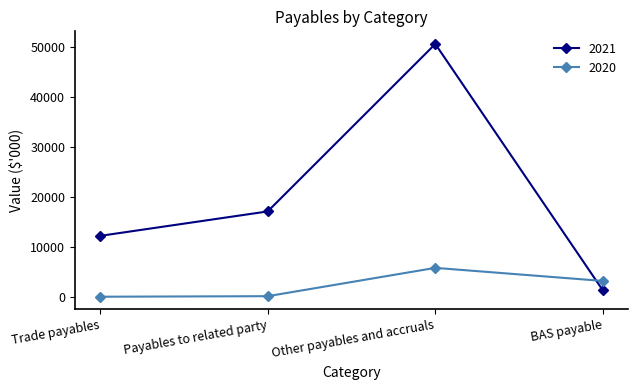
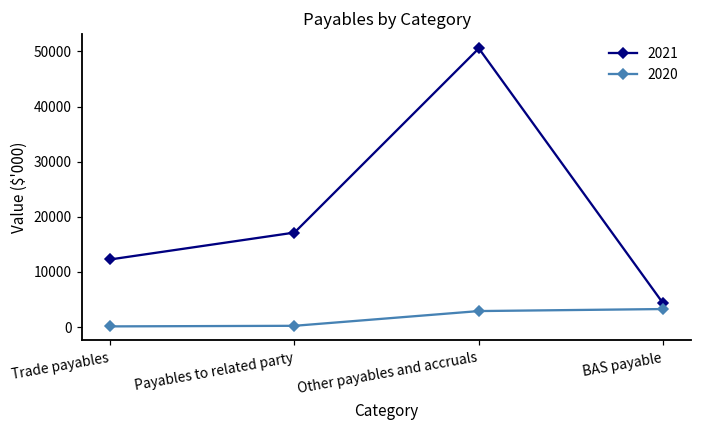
  {
    "2021": {
      "Trade payables": 12000,
      "Payables to related party": 17000,
      "Other payables and accruals": 51000,
-     "BAS payable": 1000
+     "BAS payable": 4000
    },
    "2020": {
      "Trade payables": 0,
      "Payables to related party": 0,
-     "Other payables and accruals": 6000,
+     "Other payables and accruals": 3000,
      "BAS payable": 3000
    }
  }
